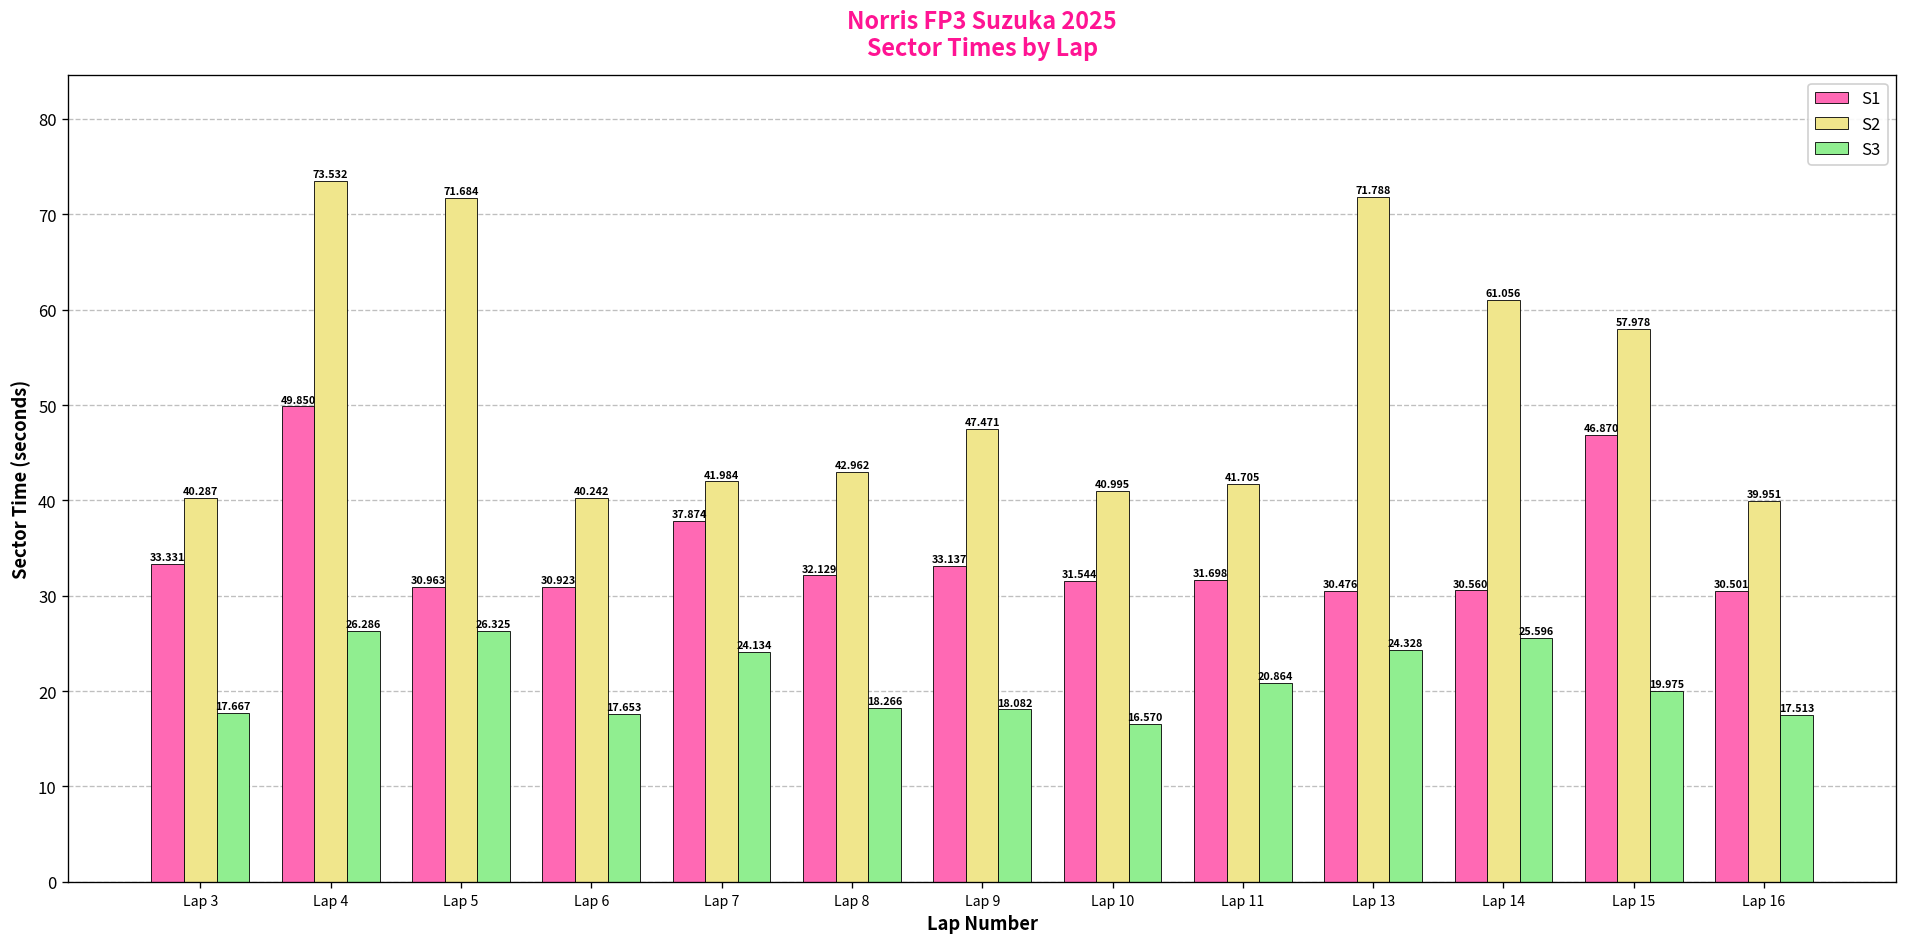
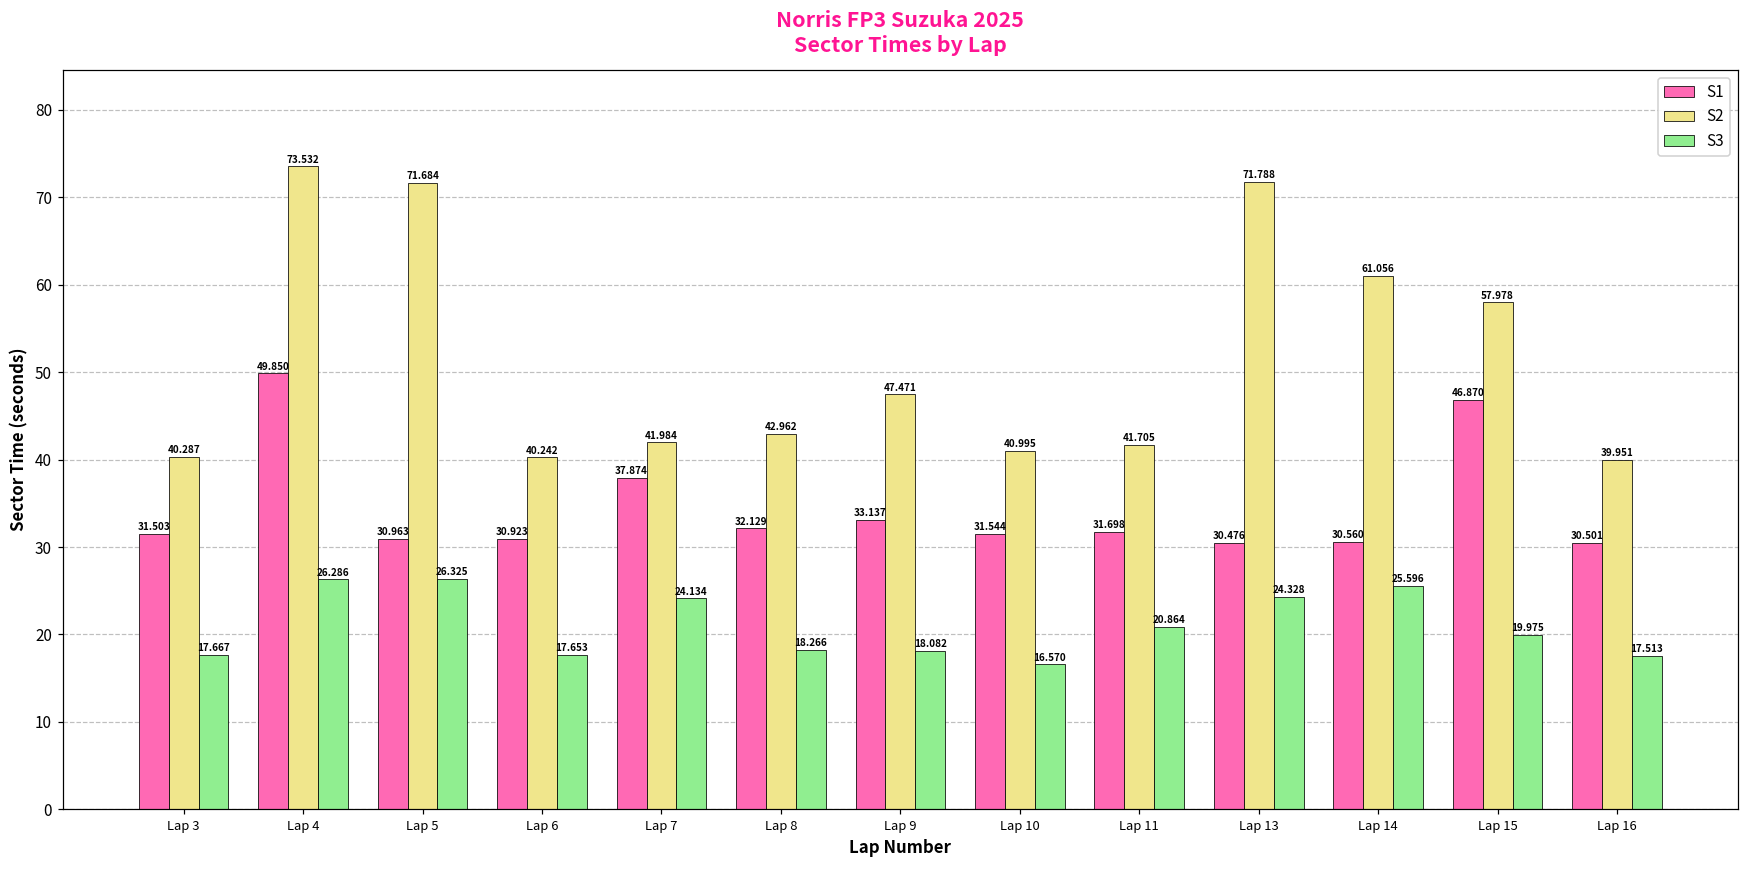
  {
    "S1": {
-     "Lap 3": 33.331,
+     "Lap 3": 31.503,
      "Lap 4": 49.850,
      "Lap 5": 30.963,
      "Lap 6": 30.923,
      "Lap 7": 37.874,
      "Lap 8": 32.129,
      "Lap 9": 33.137,
      "Lap 10": 31.544,
      "Lap 11": 31.698,
      "Lap 13": 30.476,
      "Lap 14": 30.560,
      "Lap 15": 46.870,
      "Lap 16": 30.501
    },
    "S2": {
      "Lap 3": 40.287,
      "Lap 4": 73.532,
      "Lap 5": 71.684,
      "Lap 6": 40.242,
      "Lap 7": 41.984,
      "Lap 8": 42.962,
      "Lap 9": 47.471,
      "Lap 10": 40.995,
      "Lap 11": 41.705,
      "Lap 13": 71.788,
      "Lap 14": 61.056,
      "Lap 15": 57.978,
      "Lap 16": 39.951
    },
    "S3": {
      "Lap 3": 17.667,
      "Lap 4": 26.286,
      "Lap 5": 26.325,
      "Lap 6": 17.653,
      "Lap 7": 24.134,
      "Lap 8": 18.266,
      "Lap 9": 18.082,
      "Lap 10": 16.570,
      "Lap 11": 20.864,
      "Lap 13": 24.328,
      "Lap 14": 25.596,
      "Lap 15": 19.975,
      "Lap 16": 17.513
    }
  }
